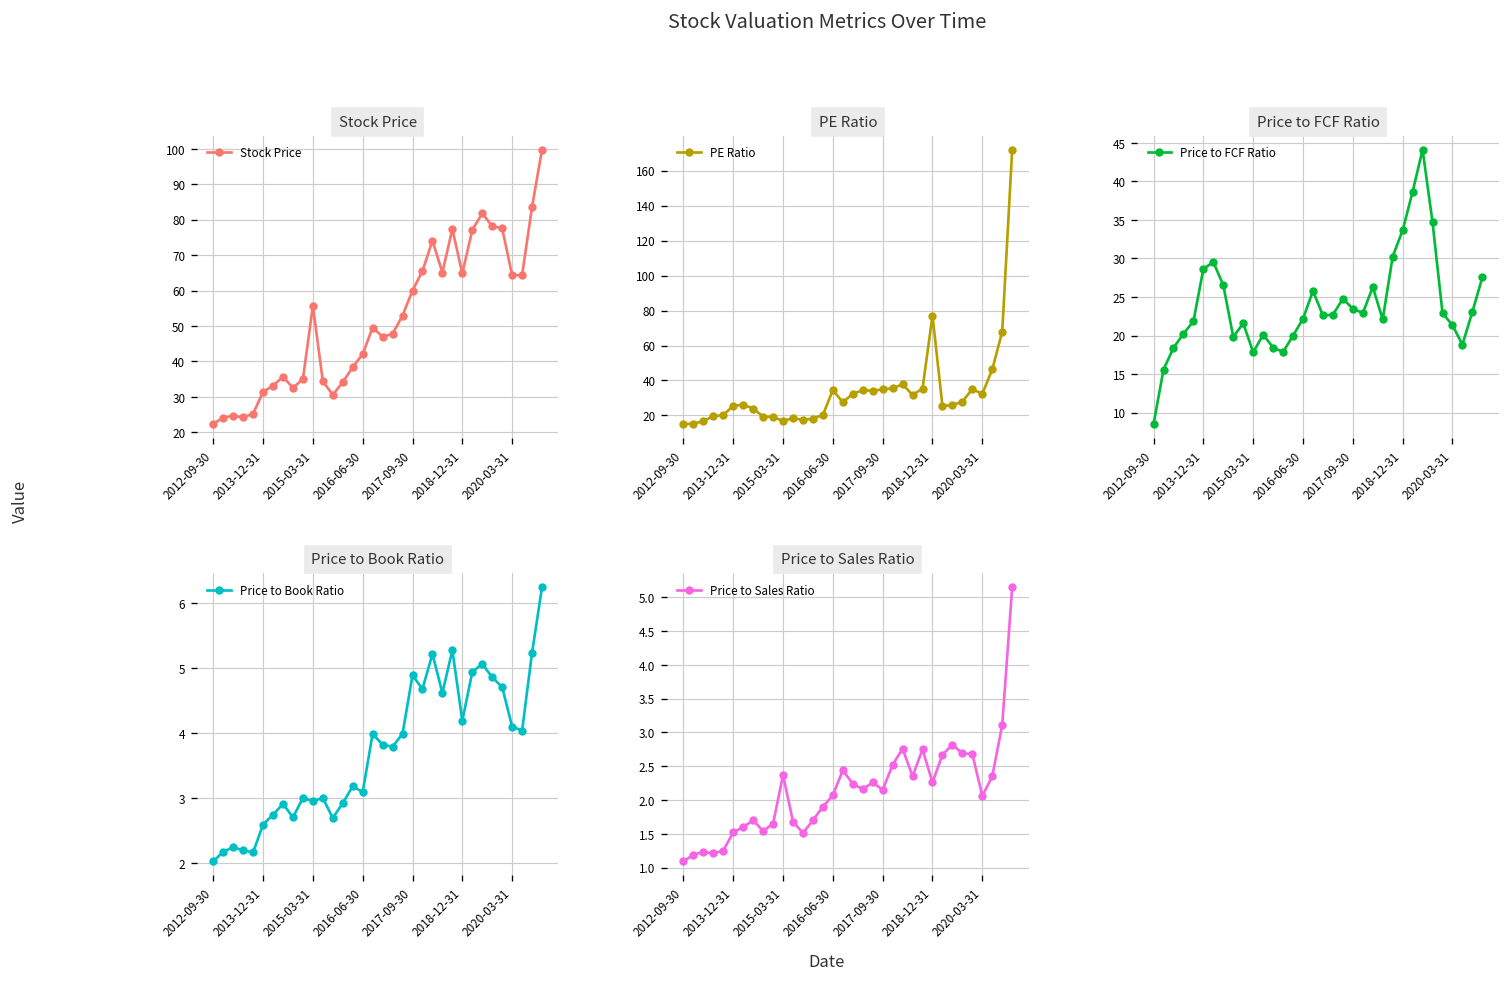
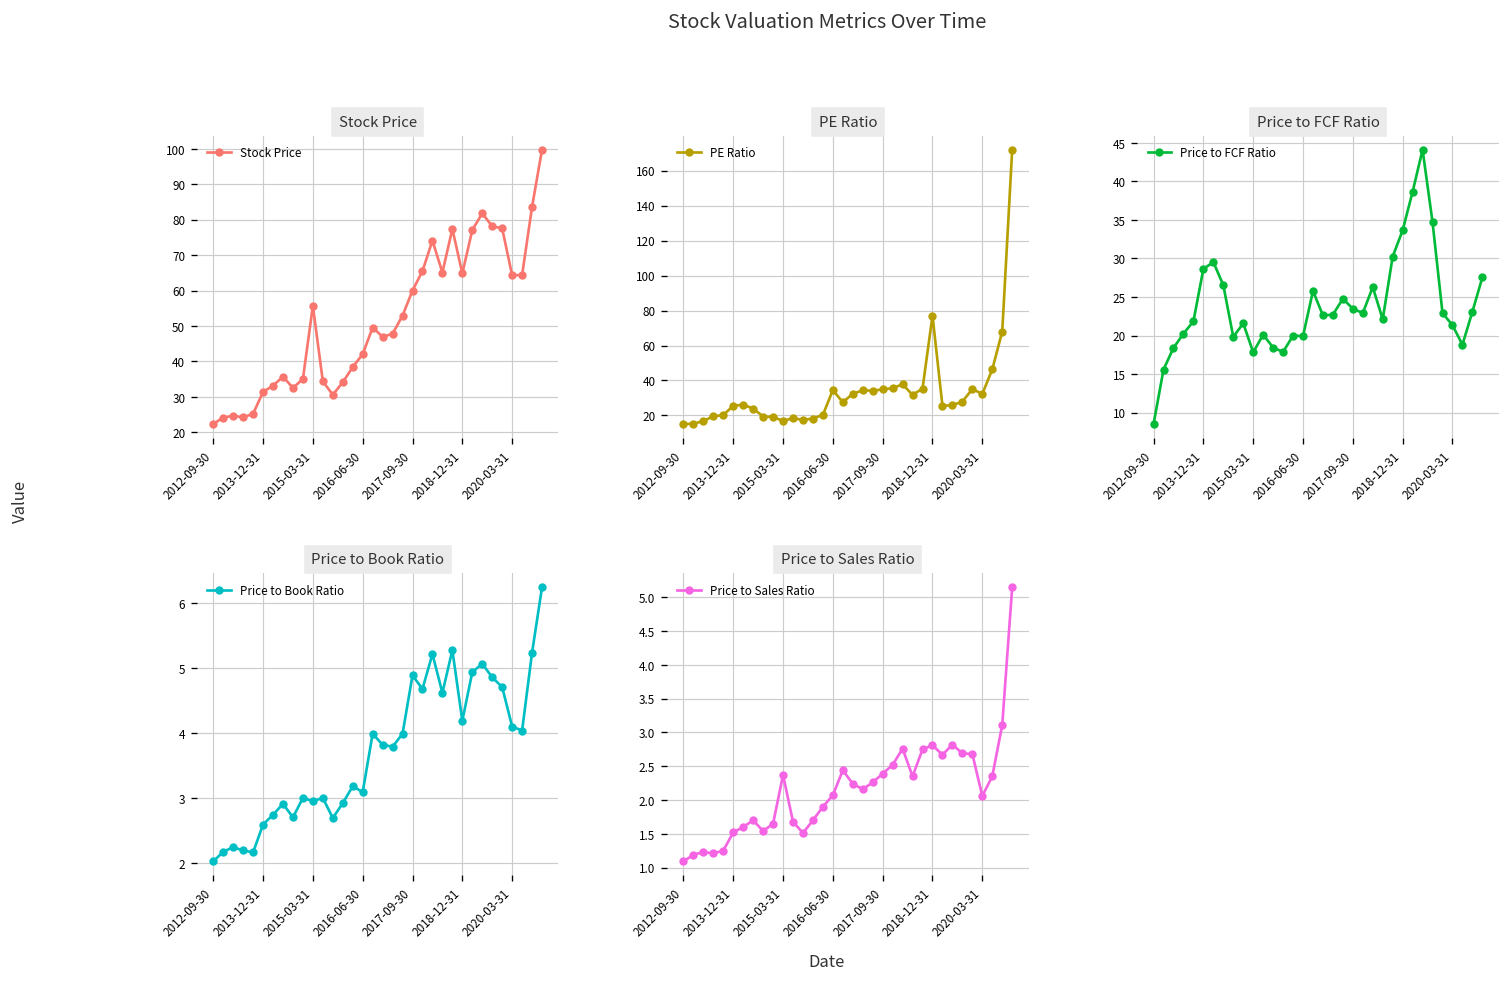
  {
    "Stock Price": {
      "2012-09-30": 22,
      "2013-12-31": 31,
      "2015-03-31": 56,
      "2016-06-30": 42,
      "2017-09-30": 60,
      "2018-12-31": 65,
      "2020-03-31": 64
    },
    "PE Ratio": {
      "2012-09-30": 15,
      "2013-12-31": 26,
      "2015-03-31": 17,
      "2016-06-30": 35,
      "2017-09-30": 35,
      "2018-12-31": 77,
      "2020-03-31": 32
    },
    "Price to FCF Ratio": {
      "2012-09-30": 9,
      "2013-12-31": 29,
      "2015-03-31": 18,
-     "2016-06-30": 22,
+     "2016-06-30": 20,
      "2017-09-30": 23,
      "2018-12-31": 34,
      "2020-03-31": 21
    },
    "Price to Book Ratio": {
      "2012-09-30": 2.0,
      "2013-12-31": 2.6,
      "2015-03-31": 3.0,
      "2016-06-30": 3.1,
      "2017-09-30": 4.9,
      "2018-12-31": 4.2,
      "2020-03-31": 4.1
    },
    "Price to Sales Ratio": {
      "2012-09-30": 1.1,
      "2013-12-31": 1.5,
      "2015-03-31": 2.4,
      "2016-06-30": 2.1,
-     "2017-09-30": 2.2,
-     "2018-12-31": 2.3,
+     "2017-09-30": 2.4,
+     "2018-12-31": 2.8,
      "2020-03-31": 2.1
    }
  }
